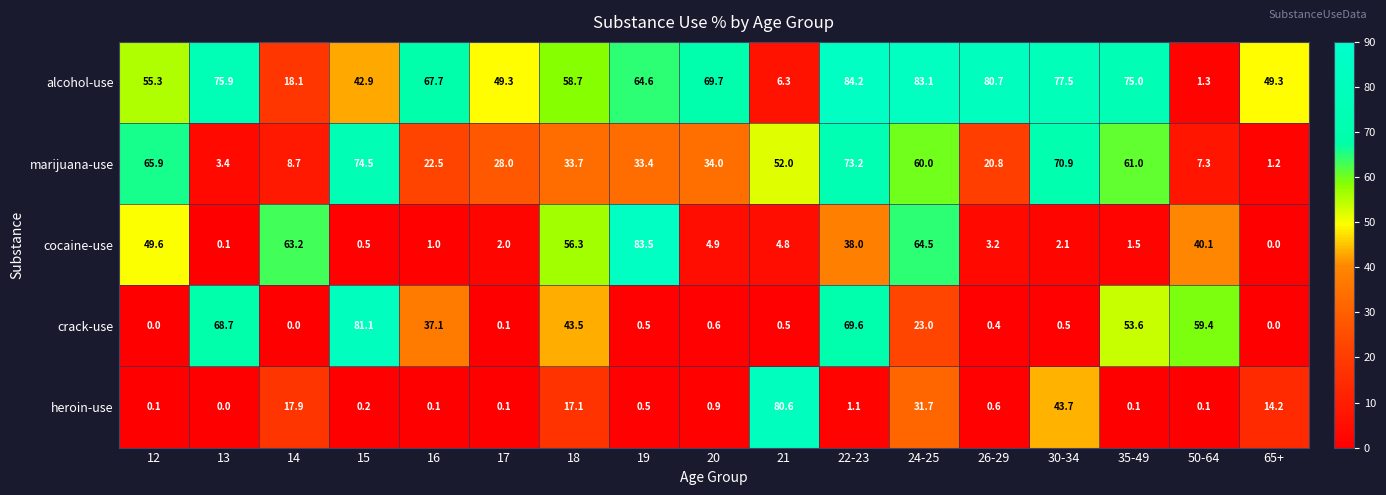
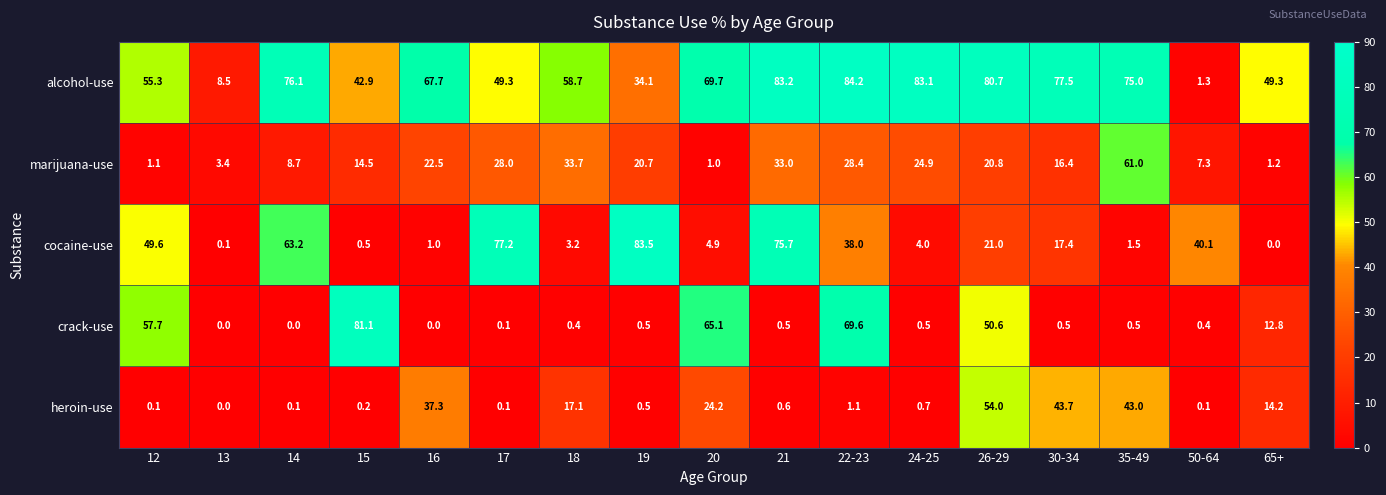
  {
    "alcohol-use": {
      "12": 55.3,
-     "13": 75.9,
-     "14": 18.1,
+     "13": 8.5,
+     "14": 76.1,
      "15": 42.9,
      "16": 67.7,
      "17": 49.3,
      "18": 58.7,
-     "19": 64.6,
+     "19": 34.1,
      "20": 69.7,
-     "21": 6.3,
+     "21": 83.2,
      "22-23": 84.2,
      "24-25": 83.1,
      "26-29": 80.7,
      "30-34": 77.5,
      "35-49": 75.0,
      "50-64": 1.3,
      "65+": 49.3
    },
    "marijuana-use": {
-     "12": 65.9,
+     "12": 1.1,
      "13": 3.4,
      "14": 8.7,
-     "15": 74.5,
+     "15": 14.5,
      "16": 22.5,
      "17": 28.0,
      "18": 33.7,
-     "19": 33.4,
-     "20": 34.0,
-     "21": 52.0,
-     "22-23": 73.2,
-     "24-25": 60.0,
+     "19": 20.7,
+     "20": 1.0,
+     "21": 33.0,
+     "22-23": 28.4,
+     "24-25": 24.9,
      "26-29": 20.8,
-     "30-34": 70.9,
+     "30-34": 16.4,
      "35-49": 61.0,
      "50-64": 7.3,
      "65+": 1.2
    },
    "cocaine-use": {
      "12": 49.6,
      "13": 0.1,
      "14": 63.2,
      "15": 0.5,
      "16": 1.0,
-     "17": 2.0,
-     "18": 56.3,
+     "17": 77.2,
+     "18": 3.2,
      "19": 83.5,
      "20": 4.9,
-     "21": 4.8,
+     "21": 75.7,
      "22-23": 38.0,
-     "24-25": 64.5,
-     "26-29": 3.2,
-     "30-34": 2.1,
+     "24-25": 4.0,
+     "26-29": 21.0,
+     "30-34": 17.4,
      "35-49": 1.5,
      "50-64": 40.1,
      "65+": 0.0
    },
    "crack-use": {
-     "12": 0.0,
-     "13": 68.7,
+     "12": 57.7,
+     "13": 0.0,
      "14": 0.0,
      "15": 81.1,
-     "16": 37.1,
+     "16": 0.0,
      "17": 0.1,
-     "18": 43.5,
+     "18": 0.4,
      "19": 0.5,
-     "20": 0.6,
+     "20": 65.1,
      "21": 0.5,
      "22-23": 69.6,
-     "24-25": 23.0,
-     "26-29": 0.4,
+     "24-25": 0.5,
+     "26-29": 50.6,
      "30-34": 0.5,
-     "35-49": 53.6,
-     "50-64": 59.4,
-     "65+": 0.0
+     "35-49": 0.5,
+     "50-64": 0.4,
+     "65+": 12.8
    },
    "heroin-use": {
      "12": 0.1,
      "13": 0.0,
-     "14": 17.9,
+     "14": 0.1,
      "15": 0.2,
-     "16": 0.1,
+     "16": 37.3,
      "17": 0.1,
      "18": 17.1,
      "19": 0.5,
-     "20": 0.9,
-     "21": 80.6,
+     "20": 24.2,
+     "21": 0.6,
      "22-23": 1.1,
-     "24-25": 31.7,
-     "26-29": 0.6,
+     "24-25": 0.7,
+     "26-29": 54.0,
      "30-34": 43.7,
-     "35-49": 0.1,
+     "35-49": 43.0,
      "50-64": 0.1,
      "65+": 14.2
    }
  }
